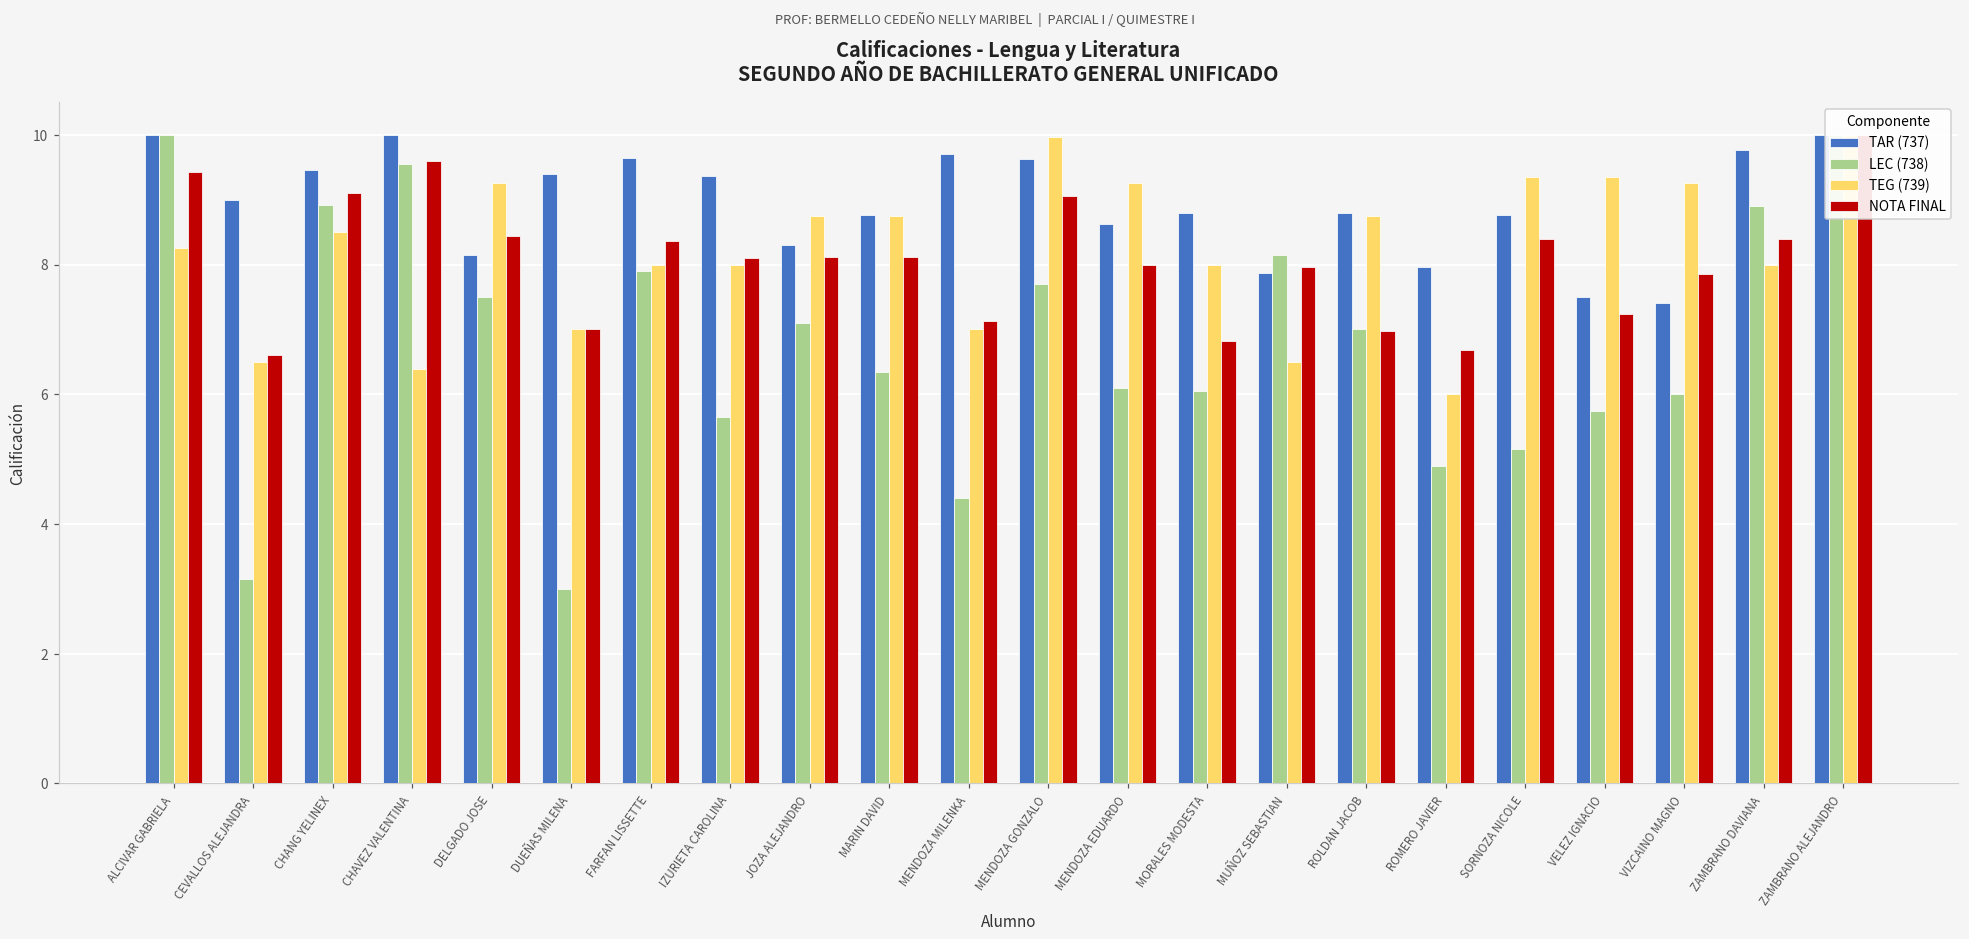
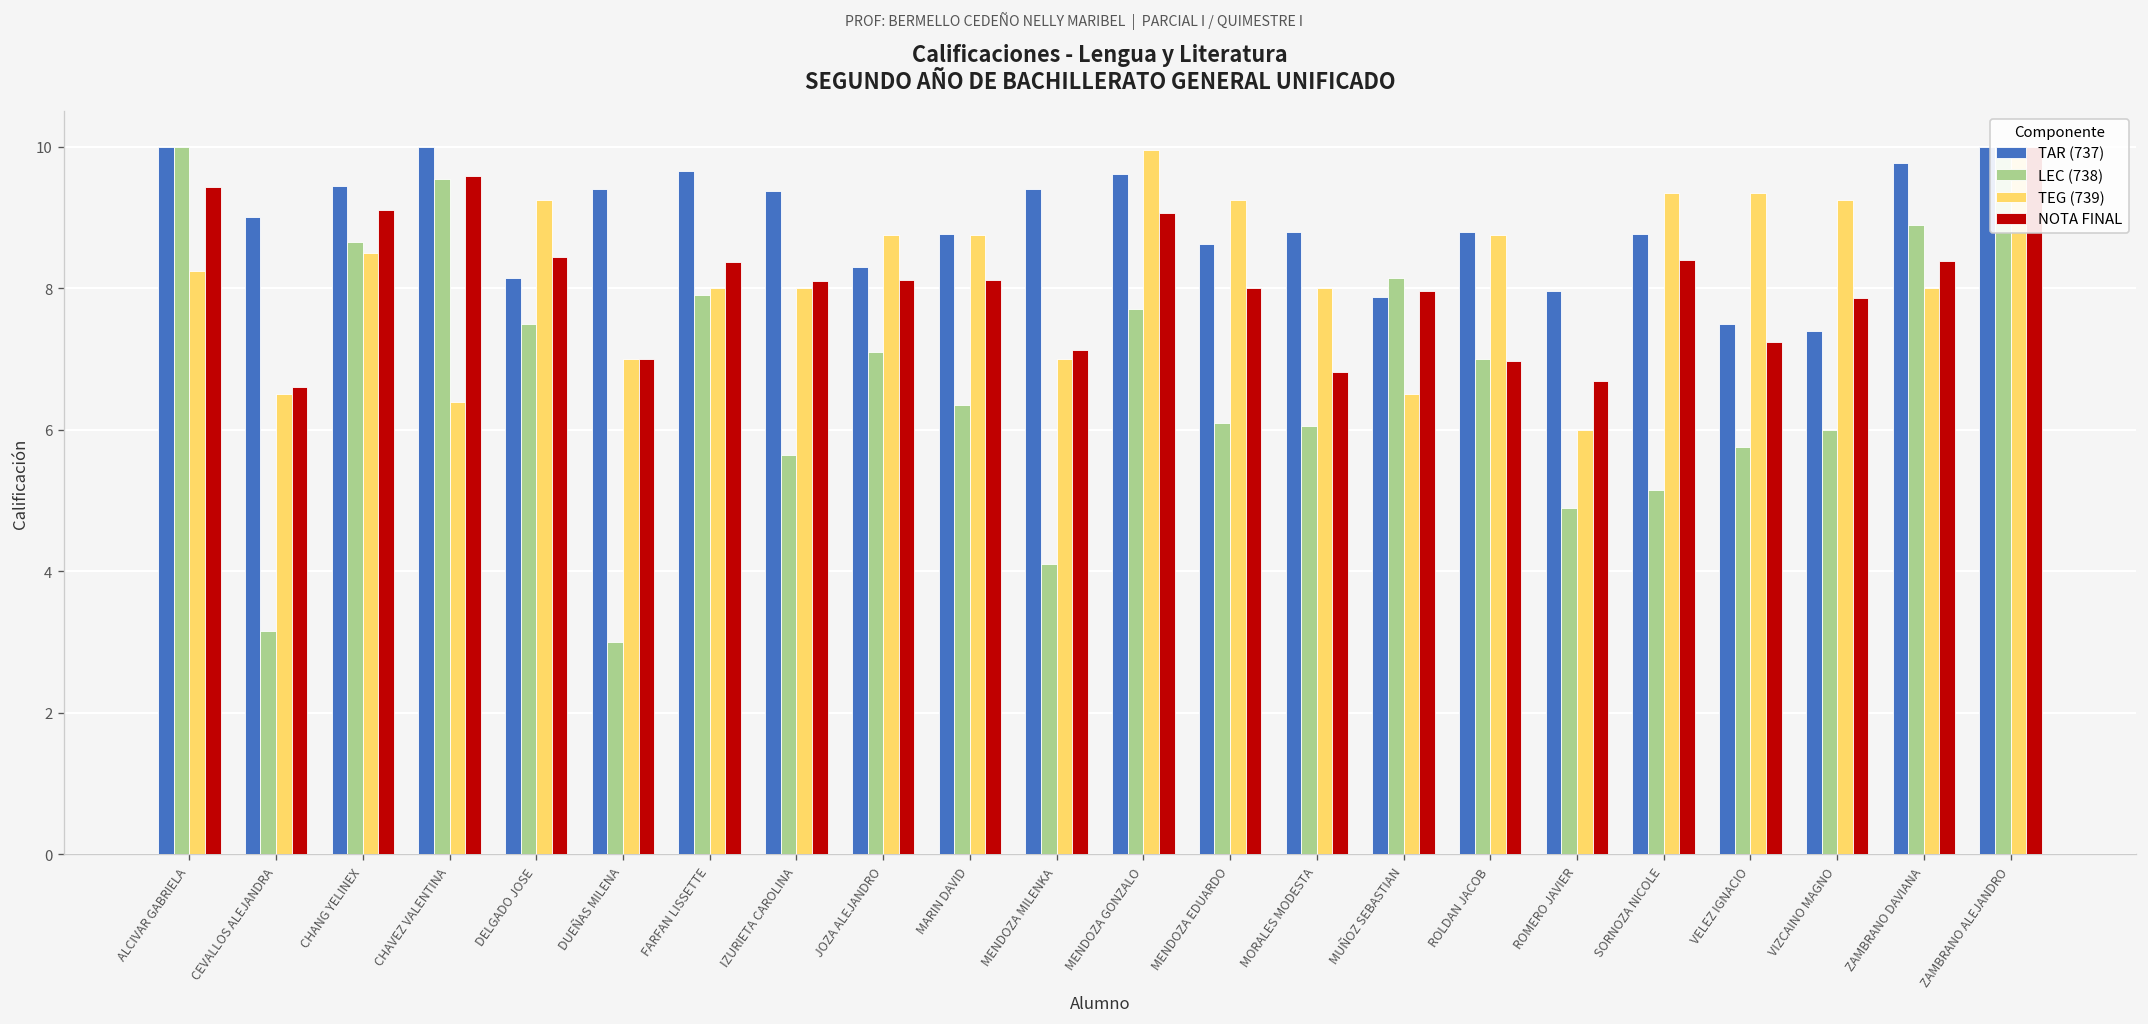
  {
    "TAR (737)": {
      "ALCIVAR GABRIELA": 10.0,
      "CEVALLOS ALEJANDRA": 9.0,
      "CHANG YELINEX": 9.5,
      "CHAVEZ VALENTINA": 10.0,
      "DELGADO JOSE": 8.2,
      "DUEÑAS MILENA": 9.4,
      "FARFAN LISSETTE": 9.7,
      "IZURIETA CAROLINA": 9.4,
      "JOZA ALEJANDRO": 8.3,
      "MARIN DAVID": 8.8,
-     "MENDOZA MILENKA": 9.7,
+     "MENDOZA MILENKA": 9.4,
      "MENDOZA GONZALO": 9.6,
      "MENDOZA EDUARDO": 8.6,
      "MORALES MODESTA": 8.8,
      "MUÑOZ SEBASTIAN": 7.9,
      "ROLDAN JACOB": 8.8,
      "ROMERO JAVIER": 8.0,
      "SORNOZA NICOLE": 8.8,
      "VELEZ IGNACIO": 7.5,
      "VIZCAINO MAGNO": 7.4,
      "ZAMBRANO DAVIANA": 9.8,
      "ZAMBRANO ALEJANDRO": 10.0
    },
    "LEC (738)": {
      "ALCIVAR GABRIELA": 10.0,
      "CEVALLOS ALEJANDRA": 3.2,
-     "CHANG YELINEX": 8.9,
+     "CHANG YELINEX": 8.7,
      "CHAVEZ VALENTINA": 9.6,
      "DELGADO JOSE": 7.5,
      "DUEÑAS MILENA": 3.0,
      "FARFAN LISSETTE": 7.9,
      "IZURIETA CAROLINA": 5.7,
      "JOZA ALEJANDRO": 7.1,
      "MARIN DAVID": 6.4,
-     "MENDOZA MILENKA": 4.4,
+     "MENDOZA MILENKA": 4.1,
      "MENDOZA GONZALO": 7.7,
      "MENDOZA EDUARDO": 6.1,
      "MORALES MODESTA": 6.1,
      "MUÑOZ SEBASTIAN": 8.2,
      "ROLDAN JACOB": 7.0,
      "ROMERO JAVIER": 4.9,
      "SORNOZA NICOLE": 5.2,
      "VELEZ IGNACIO": 5.8,
      "VIZCAINO MAGNO": 6.0,
      "ZAMBRANO DAVIANA": 8.9
    },
    "TEG (739)": {
      "ALCIVAR GABRIELA": 8.3,
      "CEVALLOS ALEJANDRA": 6.5,
      "CHANG YELINEX": 8.5,
      "CHAVEZ VALENTINA": 6.4,
      "DELGADO JOSE": 9.3,
      "DUEÑAS MILENA": 7.0,
      "FARFAN LISSETTE": 8.0,
      "IZURIETA CAROLINA": 8.0,
      "JOZA ALEJANDRO": 8.8,
      "MARIN DAVID": 8.8,
      "MENDOZA MILENKA": 7.0,
      "MENDOZA GONZALO": 10.0,
      "MENDOZA EDUARDO": 9.3,
      "MORALES MODESTA": 8.0,
      "MUÑOZ SEBASTIAN": 6.5,
      "ROLDAN JACOB": 8.8,
      "ROMERO JAVIER": 6.0,
      "SORNOZA NICOLE": 9.4,
      "VELEZ IGNACIO": 9.4,
      "VIZCAINO MAGNO": 9.3,
      "ZAMBRANO DAVIANA": 8.0
    },
    "NOTA FINAL": {
      "ALCIVAR GABRIELA": 9.4,
      "CEVALLOS ALEJANDRA": 6.6,
      "CHANG YELINEX": 9.1,
      "CHAVEZ VALENTINA": 9.6,
      "DELGADO JOSE": 8.4,
      "DUEÑAS MILENA": 7.0,
      "FARFAN LISSETTE": 8.4,
      "IZURIETA CAROLINA": 8.1,
      "JOZA ALEJANDRO": 8.1,
      "MARIN DAVID": 8.1,
      "MENDOZA MILENKA": 7.1,
      "MENDOZA GONZALO": 9.1,
      "MENDOZA EDUARDO": 8.0,
      "MORALES MODESTA": 6.8,
      "MUÑOZ SEBASTIAN": 8.0,
      "ROLDAN JACOB": 7.0,
      "ROMERO JAVIER": 6.7,
      "SORNOZA NICOLE": 8.4,
      "VELEZ IGNACIO": 7.2,
      "VIZCAINO MAGNO": 7.9,
      "ZAMBRANO DAVIANA": 8.4
    }
  }
